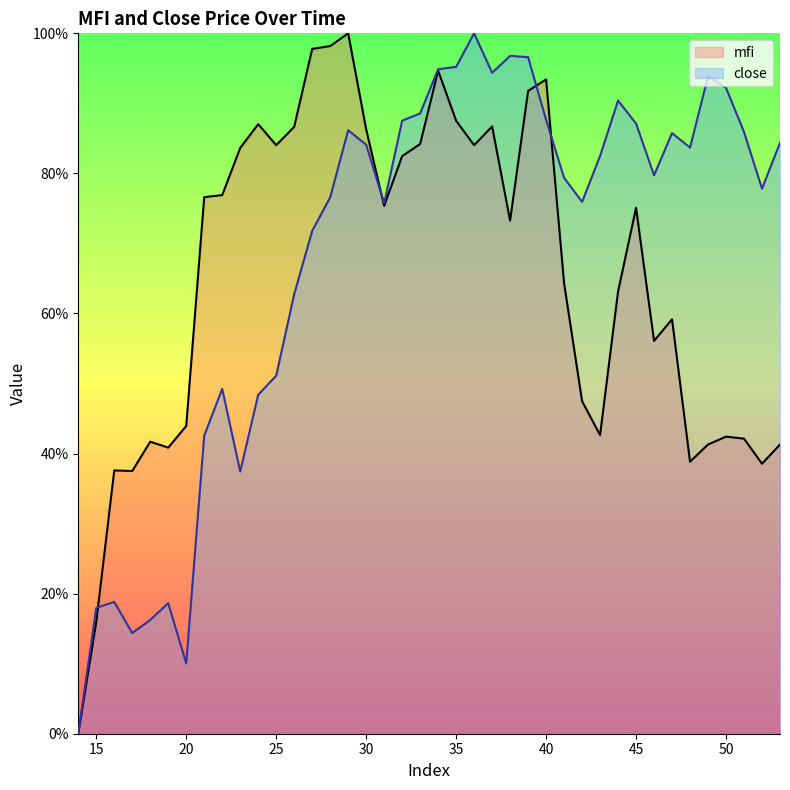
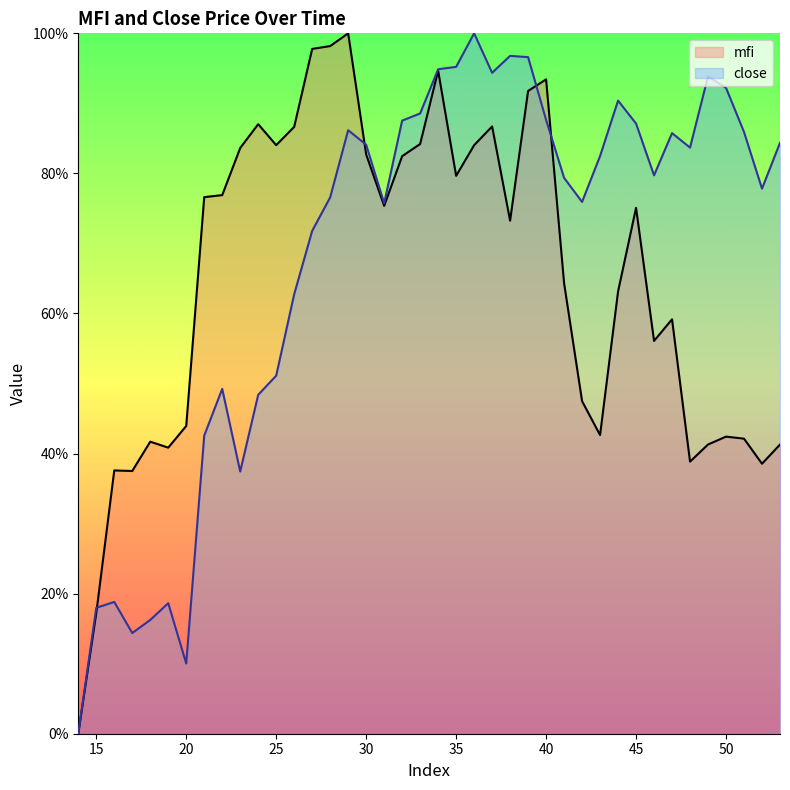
  {
    "mfi": {
-     "15": "16%",
+     "15": "17%",
      "20": "44%",
      "25": "84%",
-     "30": "86%",
-     "35": "88%",
+     "30": "83%",
+     "35": "80%",
      "40": "93%",
      "45": "75%",
      "50": "42%"
    },
    "close": {
      "15": "18%",
      "20": "10%",
      "25": "51%",
      "30": "84%",
      "35": "95%",
      "40": "88%",
      "45": "87%",
      "50": "92%"
    }
  }
